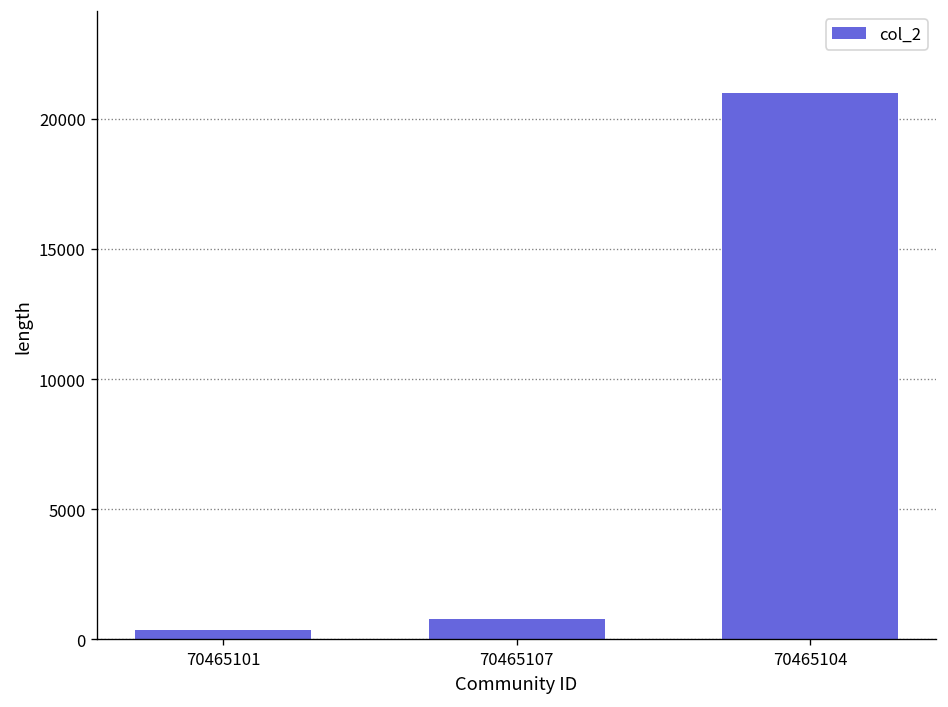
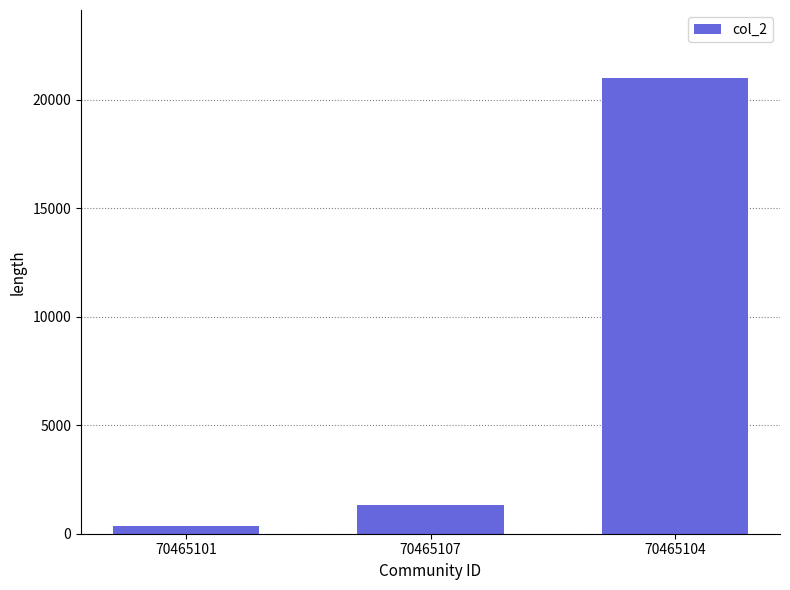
  {
    "70465101": 300,
-   "70465107": 800,
+   "70465107": 1300,
    "70465104": 21000
  }
